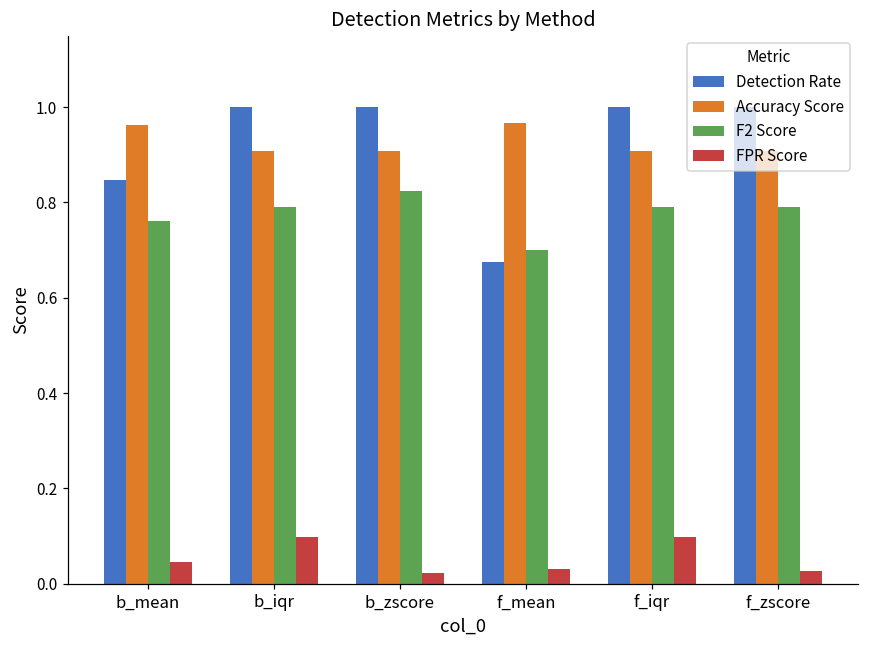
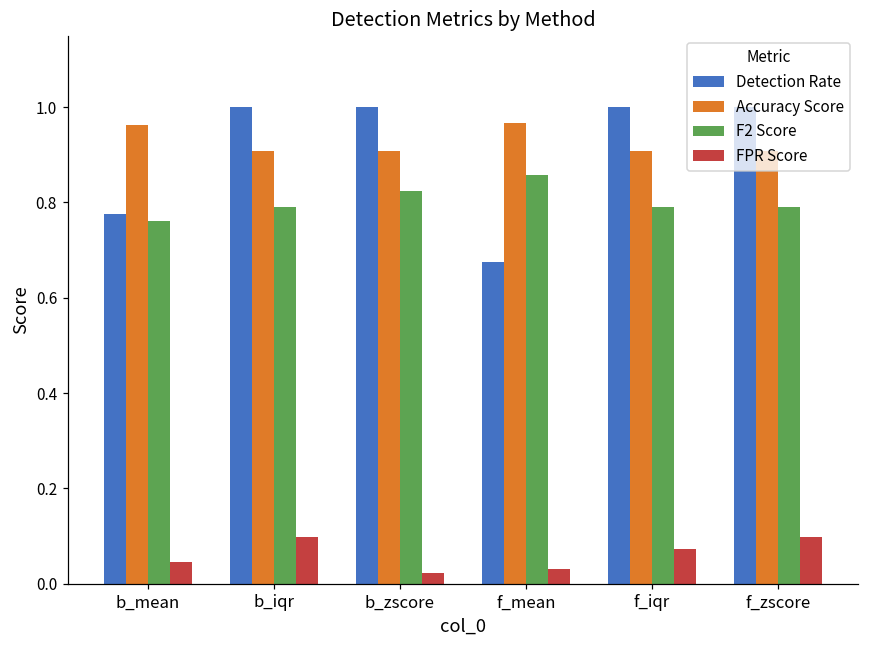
  {
    "Detection Rate": {
-     "b_mean": 0.85,
+     "b_mean": 0.78,
      "b_iqr": 1.00,
      "b_zscore": 1.00,
      "f_mean": 0.67,
      "f_iqr": 1.00
    },
    "Accuracy Score": {
      "b_mean": 0.96,
      "b_iqr": 0.91,
      "b_zscore": 0.91,
      "f_mean": 0.97,
      "f_iqr": 0.91
    },
    "F2 Score": {
      "b_mean": 0.76,
      "b_iqr": 0.79,
      "b_zscore": 0.82,
-     "f_mean": 0.70,
+     "f_mean": 0.86,
      "f_iqr": 0.79,
      "f_zscore": 0.79
    },
    "FPR Score": {
      "b_mean": 0.05,
      "b_iqr": 0.10,
      "b_zscore": 0.02,
      "f_mean": 0.03,
-     "f_iqr": 0.10,
-     "f_zscore": 0.03
+     "f_iqr": 0.07,
+     "f_zscore": 0.10
    }
  }
